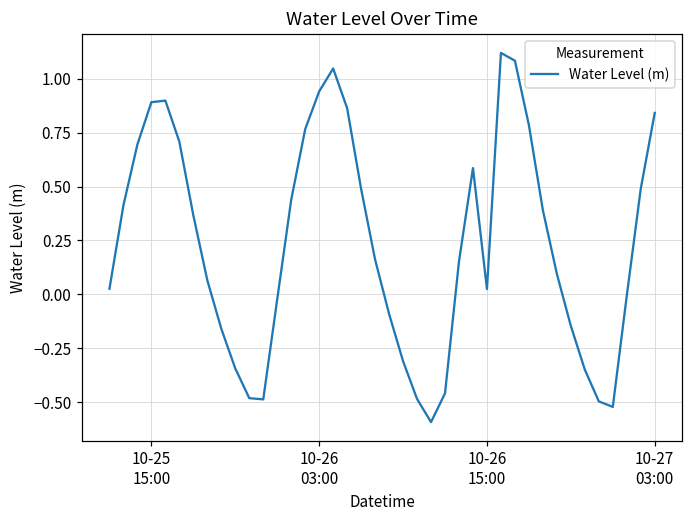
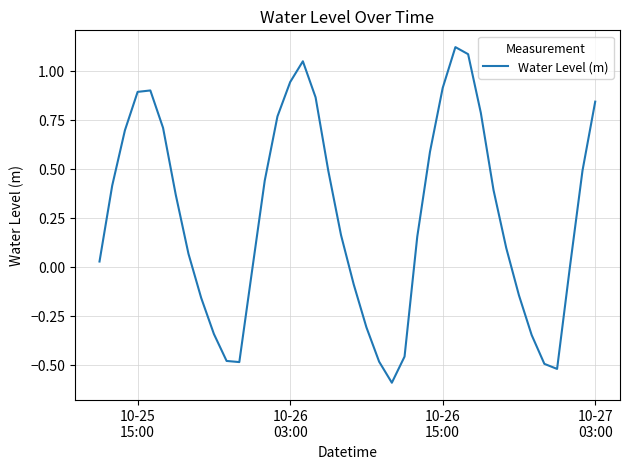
  {
    "10-25 15:00": 0.89,
    "10-26 03:00": 0.94,
-   "10-26 15:00": 0.02,
+   "10-26 15:00": 0.91,
    "10-27 03:00": 0.84
  }
